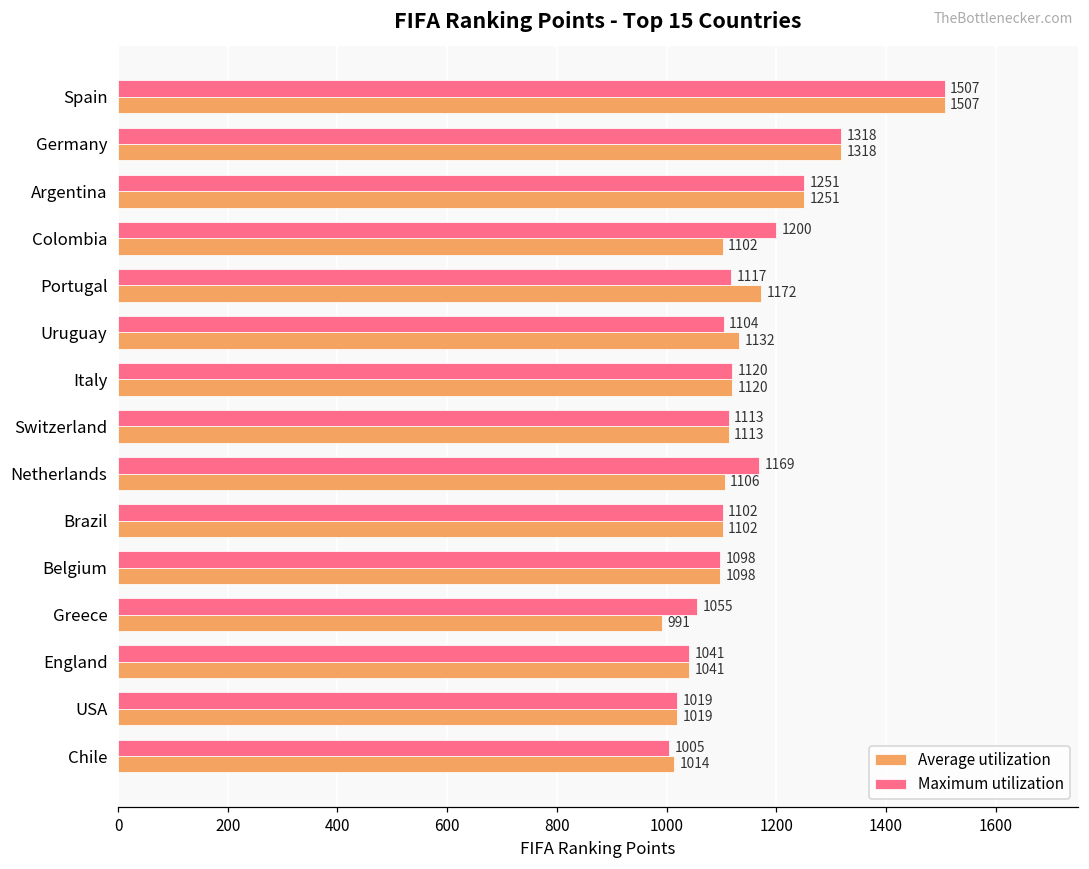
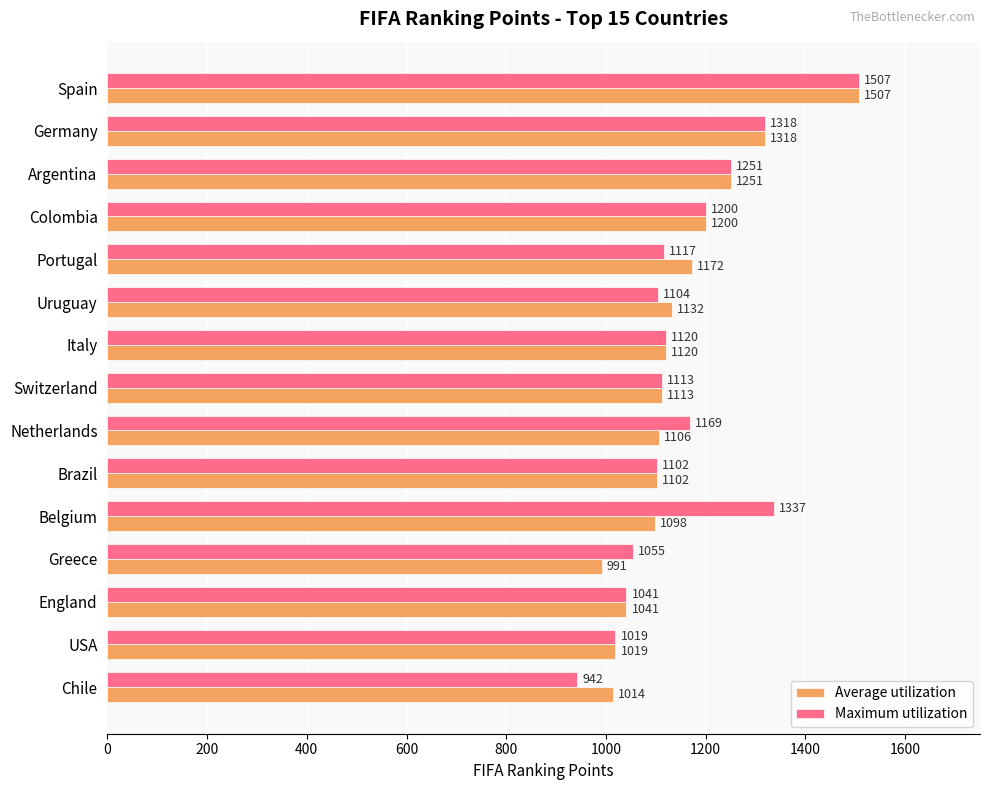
  {
    "Average utilization": {
      "Spain": 1507,
      "Germany": 1318,
      "Argentina": 1251,
-     "Colombia": 1102,
+     "Colombia": 1200,
      "Portugal": 1172,
      "Uruguay": 1132,
      "Italy": 1120,
      "Switzerland": 1113,
      "Netherlands": 1106,
      "Brazil": 1102,
      "Belgium": 1098,
      "Greece": 991,
      "England": 1041,
      "USA": 1019,
      "Chile": 1014
    },
    "Maximum utilization": {
      "Spain": 1507,
      "Germany": 1318,
      "Argentina": 1251,
      "Colombia": 1200,
      "Portugal": 1117,
      "Uruguay": 1104,
      "Italy": 1120,
      "Switzerland": 1113,
      "Netherlands": 1169,
      "Brazil": 1102,
-     "Belgium": 1098,
+     "Belgium": 1337,
      "Greece": 1055,
      "England": 1041,
      "USA": 1019,
-     "Chile": 1005
+     "Chile": 942
    }
  }
